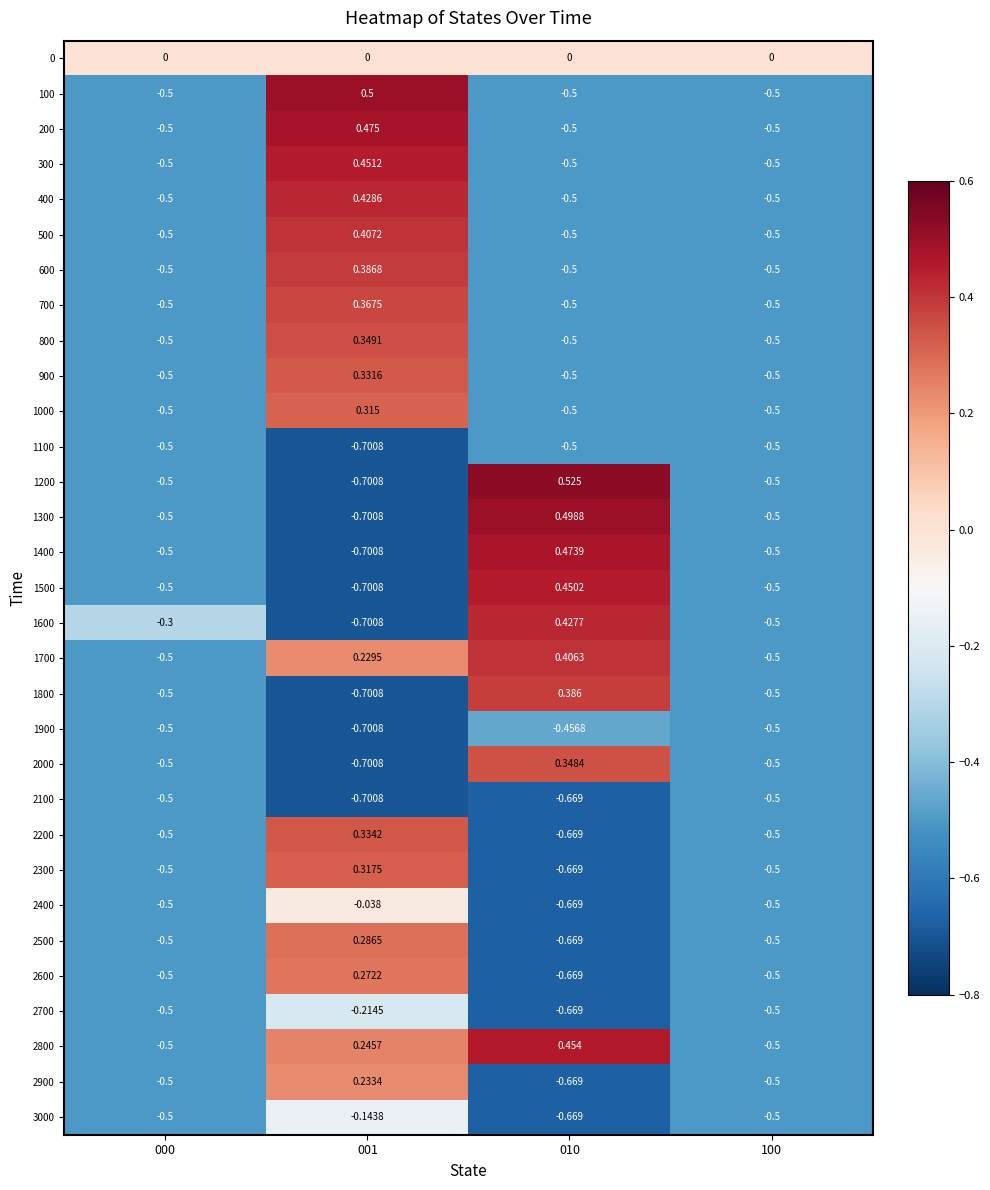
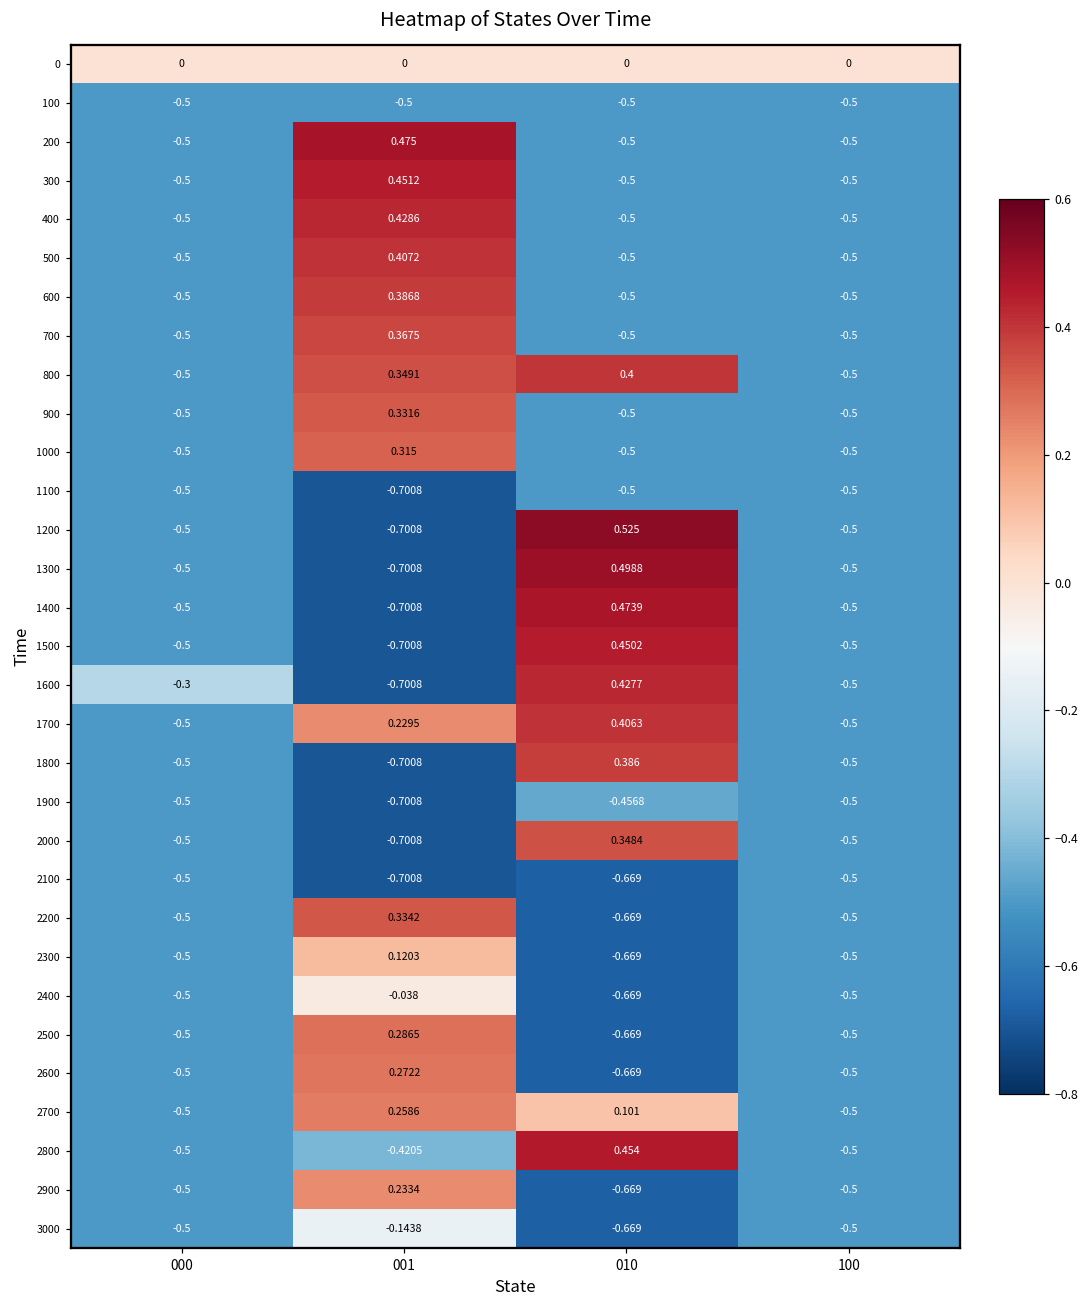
  {
    "0": {
      "000": 0,
      "001": 0,
      "010": 0,
      "100": 0
    },
    "100": {
      "000": -0.5,
-     "001": 0.5,
+     "001": -0.5,
      "010": -0.5,
      "100": -0.5
    },
    "200": {
      "000": -0.5,
      "001": 0.475,
      "010": -0.5,
      "100": -0.5
    },
    "300": {
      "000": -0.5,
      "001": 0.4512,
      "010": -0.5,
      "100": -0.5
    },
    "400": {
      "000": -0.5,
      "001": 0.4286,
      "010": -0.5,
      "100": -0.5
    },
    "500": {
      "000": -0.5,
      "001": 0.4072,
      "010": -0.5,
      "100": -0.5
    },
    "600": {
      "000": -0.5,
      "001": 0.3868,
      "010": -0.5,
      "100": -0.5
    },
    "700": {
      "000": -0.5,
      "001": 0.3675,
      "010": -0.5,
      "100": -0.5
    },
    "800": {
      "000": -0.5,
      "001": 0.3491,
-     "010": -0.5,
+     "010": 0.4,
      "100": -0.5
    },
    "900": {
      "000": -0.5,
      "001": 0.3316,
      "010": -0.5,
      "100": -0.5
    },
    "1000": {
      "000": -0.5,
      "001": 0.315,
      "010": -0.5,
      "100": -0.5
    },
    "1100": {
      "000": -0.5,
      "001": -0.7008,
      "010": -0.5,
      "100": -0.5
    },
    "1200": {
      "000": -0.5,
      "001": -0.7008,
      "010": 0.525,
      "100": -0.5
    },
    "1300": {
      "000": -0.5,
      "001": -0.7008,
      "010": 0.4988,
      "100": -0.5
    },
    "1400": {
      "000": -0.5,
      "001": -0.7008,
      "010": 0.4739,
      "100": -0.5
    },
    "1500": {
      "000": -0.5,
      "001": -0.7008,
      "010": 0.4502,
      "100": -0.5
    },
    "1600": {
      "000": -0.3,
      "001": -0.7008,
      "010": 0.4277,
      "100": -0.5
    },
    "1700": {
      "000": -0.5,
      "001": 0.2295,
      "010": 0.4063,
      "100": -0.5
    },
    "1800": {
      "000": -0.5,
      "001": -0.7008,
      "010": 0.386,
      "100": -0.5
    },
    "1900": {
      "000": -0.5,
      "001": -0.7008,
      "010": -0.4568,
      "100": -0.5
    },
    "2000": {
      "000": -0.5,
      "001": -0.7008,
      "010": 0.3484,
      "100": -0.5
    },
    "2100": {
      "000": -0.5,
      "001": -0.7008,
      "010": -0.669,
      "100": -0.5
    },
    "2200": {
      "000": -0.5,
      "001": 0.3342,
      "010": -0.669,
      "100": -0.5
    },
    "2300": {
      "000": -0.5,
-     "001": 0.3175,
+     "001": 0.1203,
      "010": -0.669,
      "100": -0.5
    },
    "2400": {
      "000": -0.5,
      "001": -0.038,
      "010": -0.669,
      "100": -0.5
    },
    "2500": {
      "000": -0.5,
      "001": 0.2865,
      "010": -0.669,
      "100": -0.5
    },
    "2600": {
      "000": -0.5,
      "001": 0.2722,
      "010": -0.669,
      "100": -0.5
    },
    "2700": {
      "000": -0.5,
-     "001": -0.2145,
-     "010": -0.669,
+     "001": 0.2586,
+     "010": 0.101,
      "100": -0.5
    },
    "2800": {
      "000": -0.5,
-     "001": 0.2457,
+     "001": -0.4205,
      "010": 0.454,
      "100": -0.5
    },
    "2900": {
      "000": -0.5,
      "001": 0.2334,
      "010": -0.669,
      "100": -0.5
    },
    "3000": {
      "000": -0.5,
      "001": -0.1438,
      "010": -0.669,
      "100": -0.5
    }
  }
